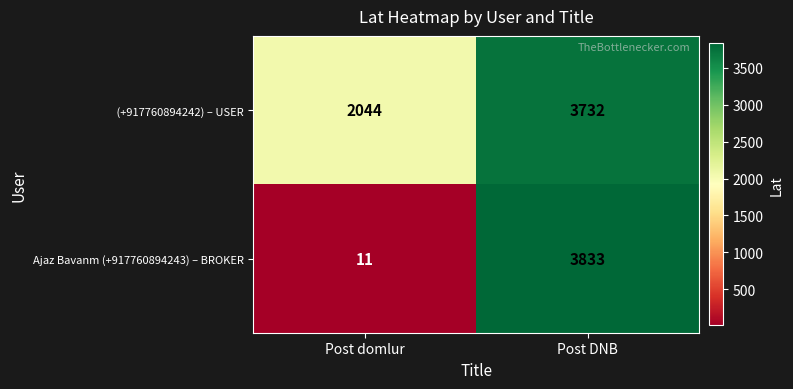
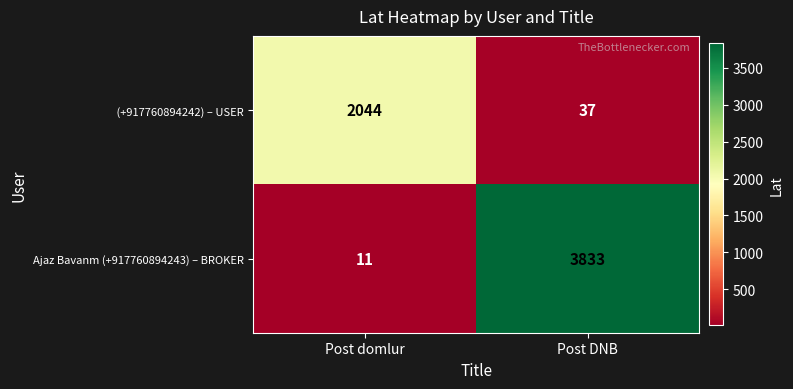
  {
    "(+917760894242) – USER": {
      "Post domlur": 2044,
-     "Post DNB": 3732
+     "Post DNB": 37
    },
    "Ajaz Bavanm (+917760894243) – BROKER": {
      "Post domlur": 11,
      "Post DNB": 3833
    }
  }
